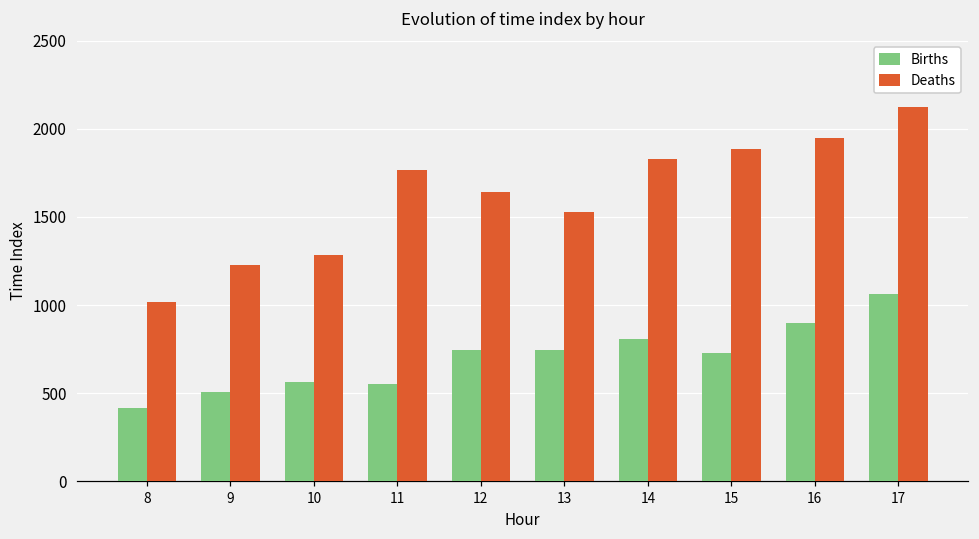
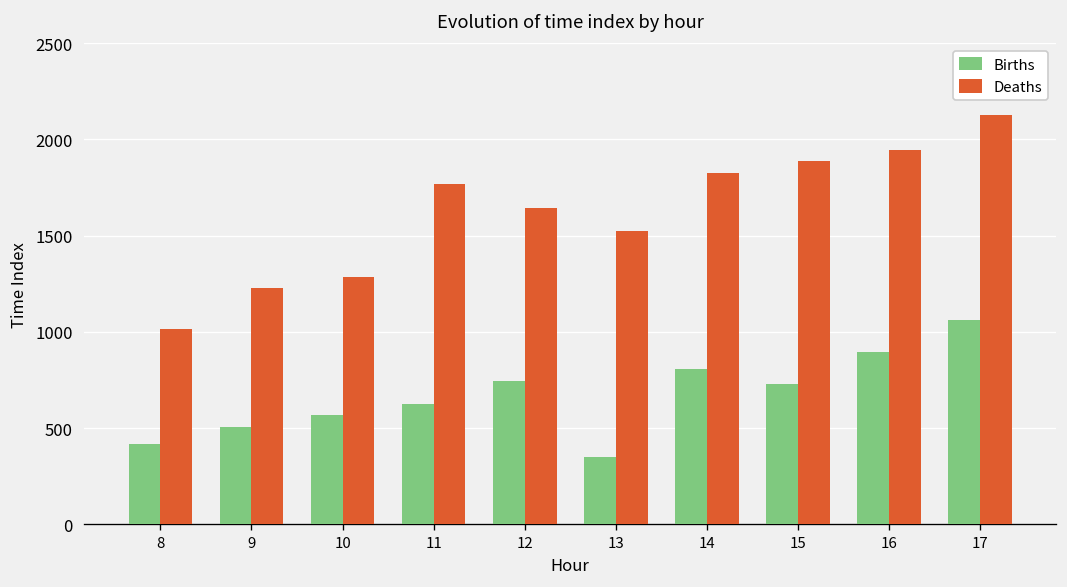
  {
    "Births": {
      "8": 420,
      "9": 510,
      "10": 570,
-     "11": 550,
+     "11": 630,
      "12": 740,
-     "13": 750,
+     "13": 350,
      "14": 810,
      "15": 730,
      "16": 900,
      "17": 1060
    },
    "Deaths": {
      "8": 1020,
      "9": 1230,
      "10": 1290,
      "11": 1770,
      "12": 1640,
      "13": 1530,
      "14": 1830,
      "15": 1890,
      "16": 1950,
      "17": 2130
    }
  }
